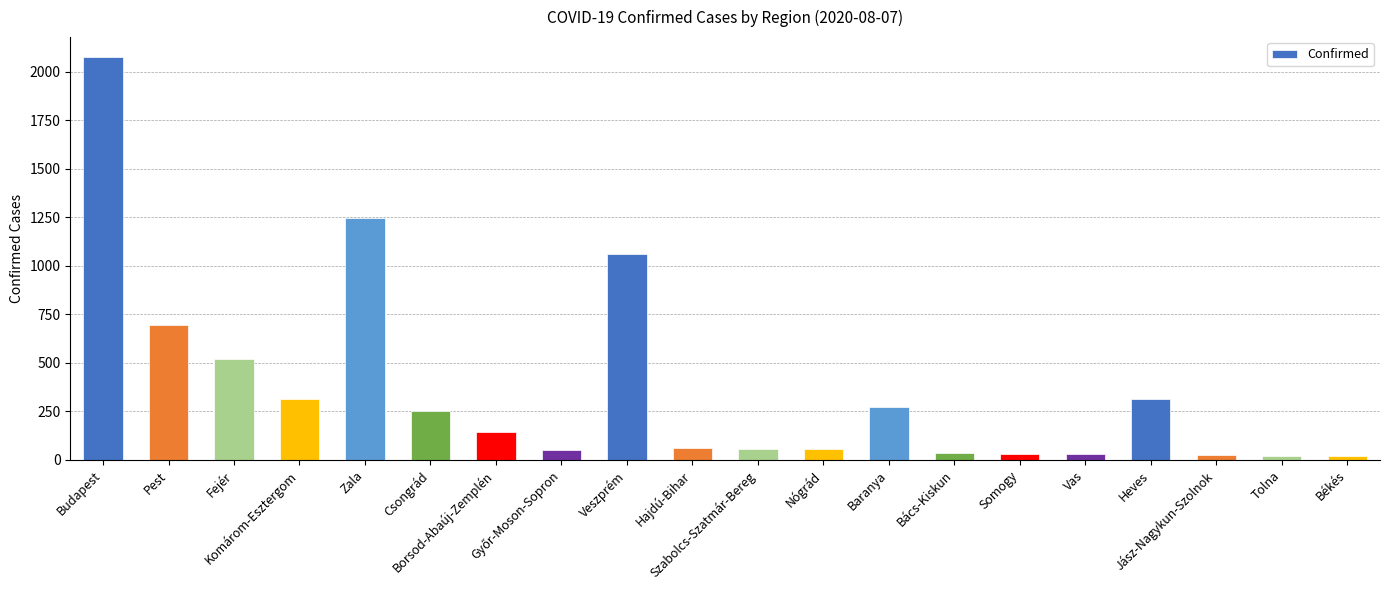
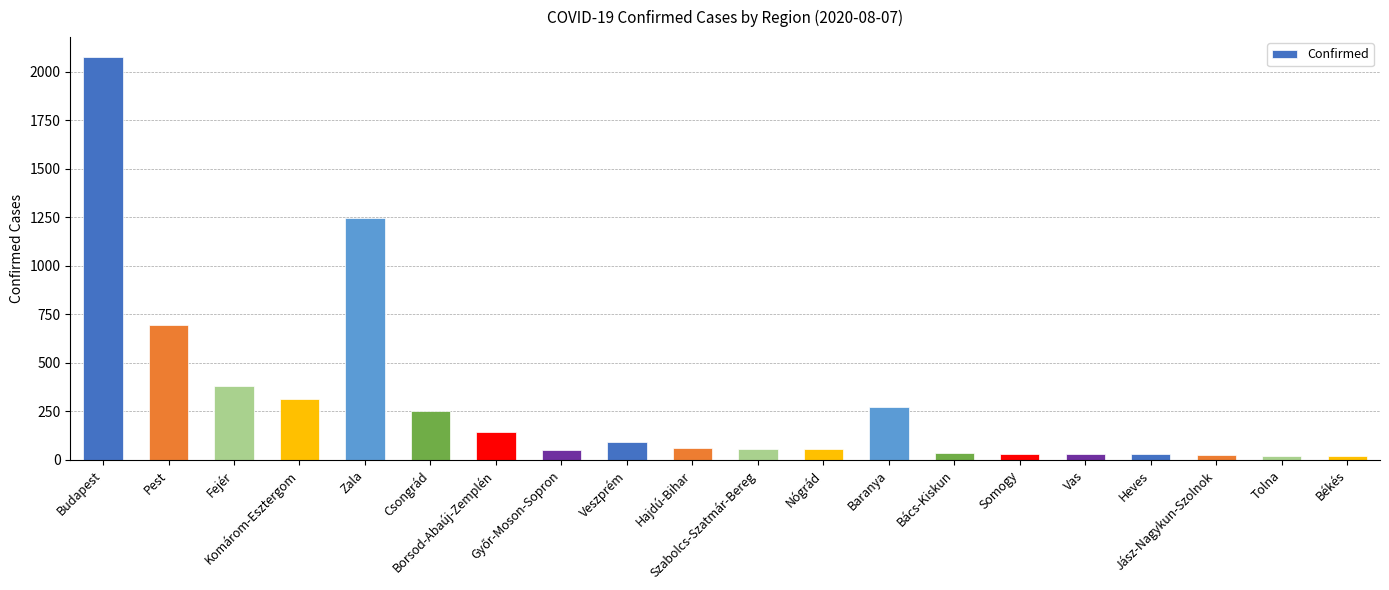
  {
    "Budapest": 2070,
    "Pest": 700,
-   "Fejér": 520,
+   "Fejér": 380,
    "Komárom-Esztergom": 320,
    "Zala": 1250,
    "Csongrád": 250,
    "Borsod-Abaúj-Zemplén": 140,
    "Győr-Moson-Sopron": 50,
-   "Veszprém": 1060,
+   "Veszprém": 90,
    "Hajdú-Bihar": 60,
    "Szabolcs-Szatmár-Bereg": 60,
    "Nógrád": 50,
    "Baranya": 270,
    "Bács-Kiskun": 40,
    "Somogy": 30,
    "Vas": 30,
-   "Heves": 320,
+   "Heves": 30,
    "Jász-Nagykun-Szolnok": 30,
    "Tolna": 20,
    "Békés": 20
  }
